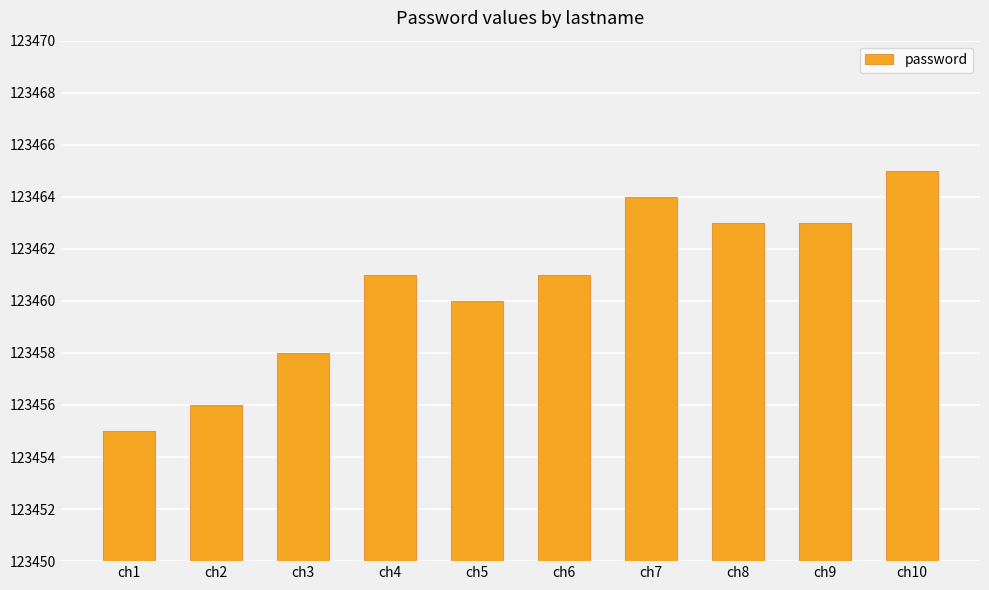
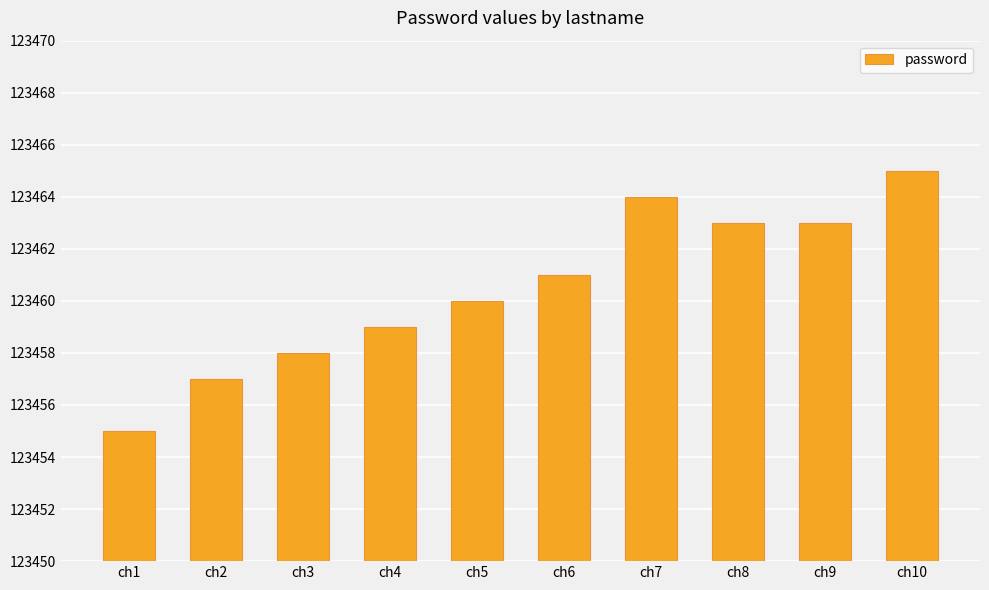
  {
    "ch1": 123455,
-   "ch2": 123456,
+   "ch2": 123457,
    "ch3": 123458,
-   "ch4": 123461,
+   "ch4": 123459,
    "ch5": 123460,
    "ch6": 123461,
    "ch7": 123464,
    "ch8": 123463,
    "ch9": 123463,
    "ch10": 123465
  }
